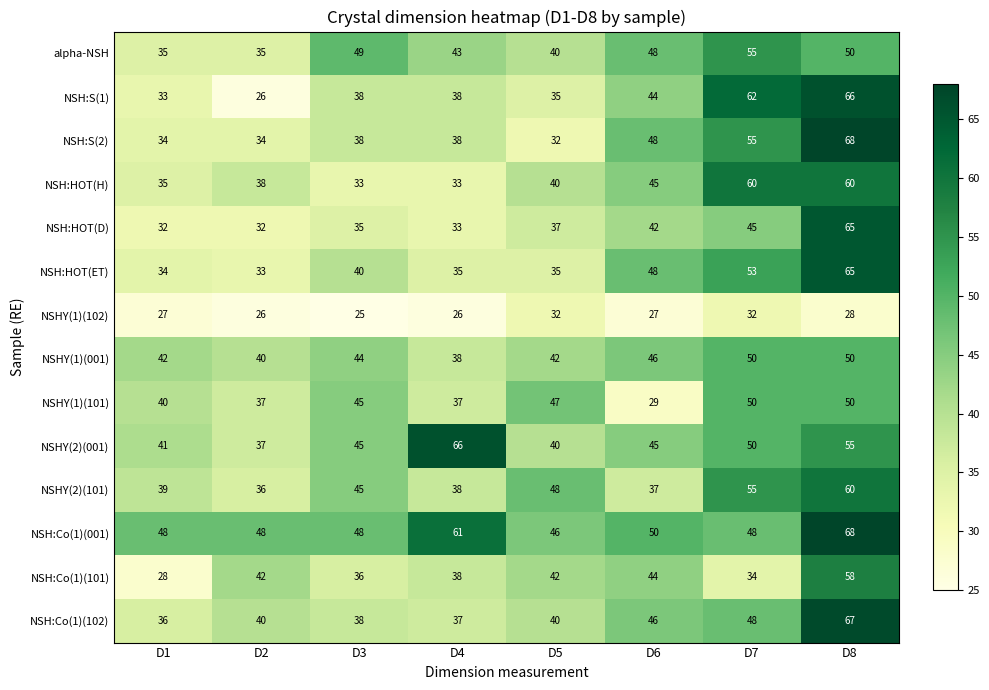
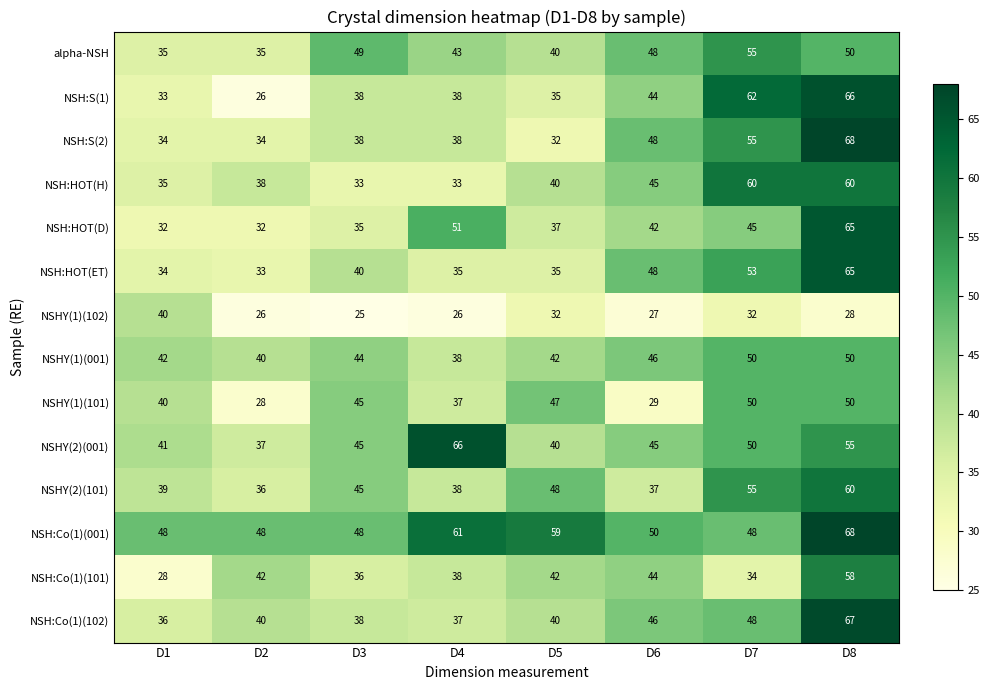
  {
    "alpha-NSH": {
      "D1": 35,
      "D2": 35,
      "D3": 49,
      "D4": 43,
      "D5": 40,
      "D6": 48,
      "D7": 55,
      "D8": 50
    },
    "NSH:S(1)": {
      "D1": 33,
      "D2": 26,
      "D3": 38,
      "D4": 38,
      "D5": 35,
      "D6": 44,
      "D7": 62,
      "D8": 66
    },
    "NSH:S(2)": {
      "D1": 34,
      "D2": 34,
      "D3": 38,
      "D4": 38,
      "D5": 32,
      "D6": 48,
      "D7": 55,
      "D8": 68
    },
    "NSH:HOT(H)": {
      "D1": 35,
      "D2": 38,
      "D3": 33,
      "D4": 33,
      "D5": 40,
      "D6": 45,
      "D7": 60,
      "D8": 60
    },
    "NSH:HOT(D)": {
      "D1": 32,
      "D2": 32,
      "D3": 35,
-     "D4": 33,
+     "D4": 51,
      "D5": 37,
      "D6": 42,
      "D7": 45,
      "D8": 65
    },
    "NSH:HOT(ET)": {
      "D1": 34,
      "D2": 33,
      "D3": 40,
      "D4": 35,
      "D5": 35,
      "D6": 48,
      "D7": 53,
      "D8": 65
    },
    "NSHY(1)(102)": {
-     "D1": 27,
+     "D1": 40,
      "D2": 26,
      "D3": 25,
      "D4": 26,
      "D5": 32,
      "D6": 27,
      "D7": 32,
      "D8": 28
    },
    "NSHY(1)(001)": {
      "D1": 42,
      "D2": 40,
      "D3": 44,
      "D4": 38,
      "D5": 42,
      "D6": 46,
      "D7": 50,
      "D8": 50
    },
    "NSHY(1)(101)": {
      "D1": 40,
-     "D2": 37,
+     "D2": 28,
      "D3": 45,
      "D4": 37,
      "D5": 47,
      "D6": 29,
      "D7": 50,
      "D8": 50
    },
    "NSHY(2)(001)": {
      "D1": 41,
      "D2": 37,
      "D3": 45,
      "D4": 66,
      "D5": 40,
      "D6": 45,
      "D7": 50,
      "D8": 55
    },
    "NSHY(2)(101)": {
      "D1": 39,
      "D2": 36,
      "D3": 45,
      "D4": 38,
      "D5": 48,
      "D6": 37,
      "D7": 55,
      "D8": 60
    },
    "NSH:Co(1)(001)": {
      "D1": 48,
      "D2": 48,
      "D3": 48,
      "D4": 61,
-     "D5": 46,
+     "D5": 59,
      "D6": 50,
      "D7": 48,
      "D8": 68
    },
    "NSH:Co(1)(101)": {
      "D1": 28,
      "D2": 42,
      "D3": 36,
      "D4": 38,
      "D5": 42,
      "D6": 44,
      "D7": 34,
      "D8": 58
    },
    "NSH:Co(1)(102)": {
      "D1": 36,
      "D2": 40,
      "D3": 38,
      "D4": 37,
      "D5": 40,
      "D6": 46,
      "D7": 48,
      "D8": 67
    }
  }
